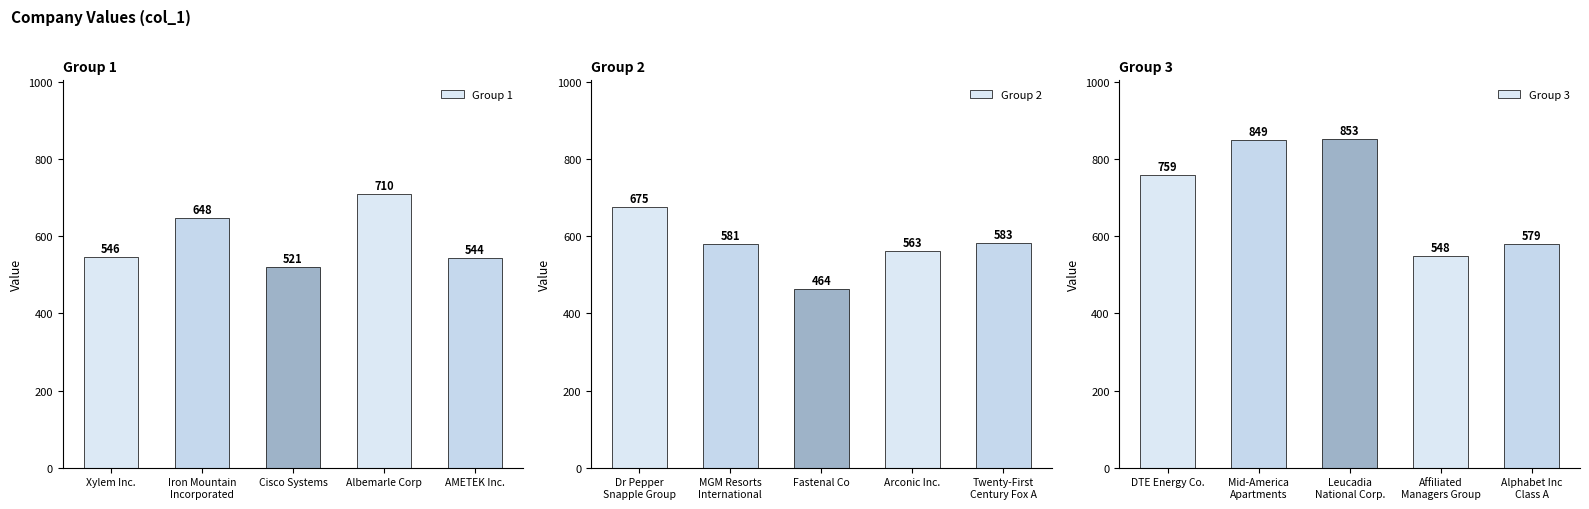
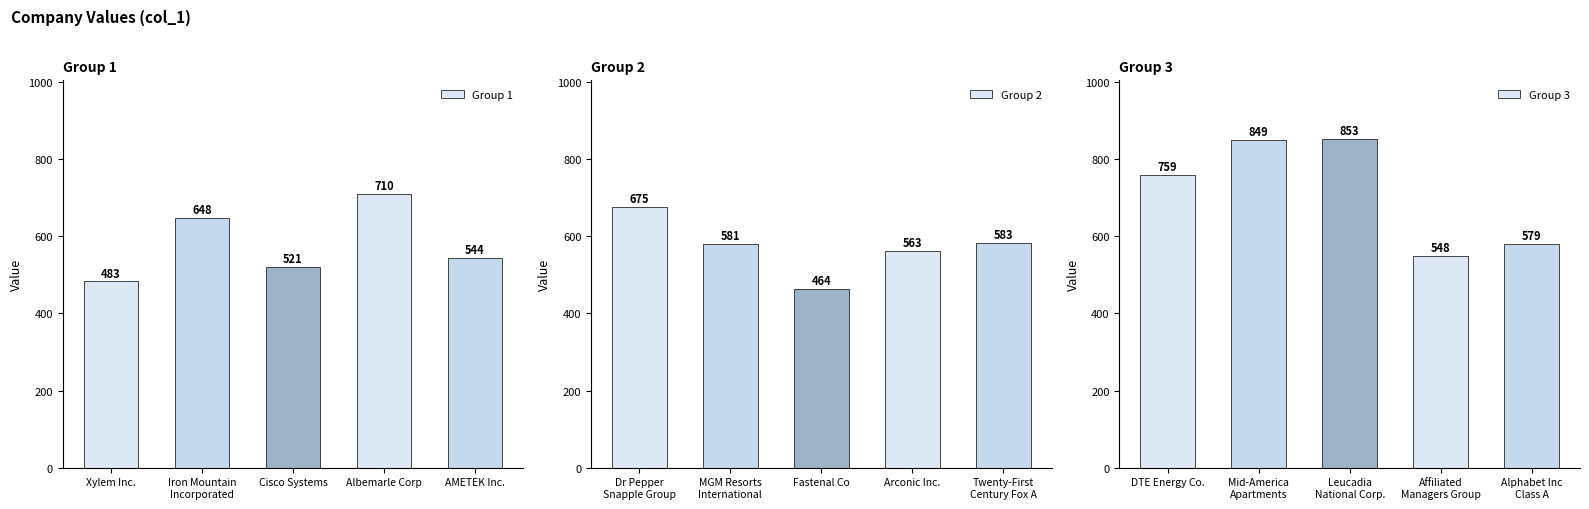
  {
    "Group 1": {
-     "Xylem Inc.": 546,
+     "Xylem Inc.": 483,
      "Iron Mountain Incorporated": 648,
      "Cisco Systems": 521,
      "Albemarle Corp": 710,
      "AMETEK Inc.": 544
    },
    "Group 2": {
      "Dr Pepper Snapple Group": 675,
      "MGM Resorts International": 581,
      "Fastenal Co": 464,
      "Arconic Inc.": 563,
      "Twenty-First Century Fox A": 583
    },
    "Group 3": {
      "DTE Energy Co.": 759,
      "Mid-America Apartments": 849,
      "Leucadia National Corp.": 853,
      "Affiliated Managers Group": 548,
      "Alphabet Inc Class A": 579
    }
  }
